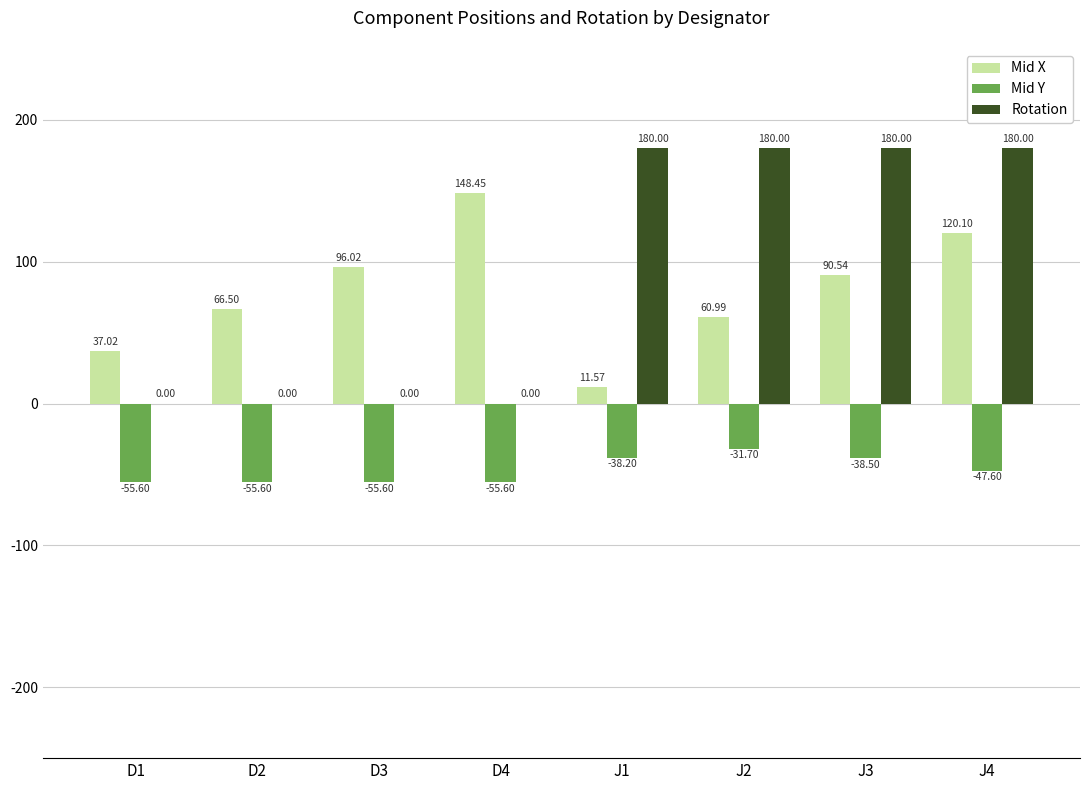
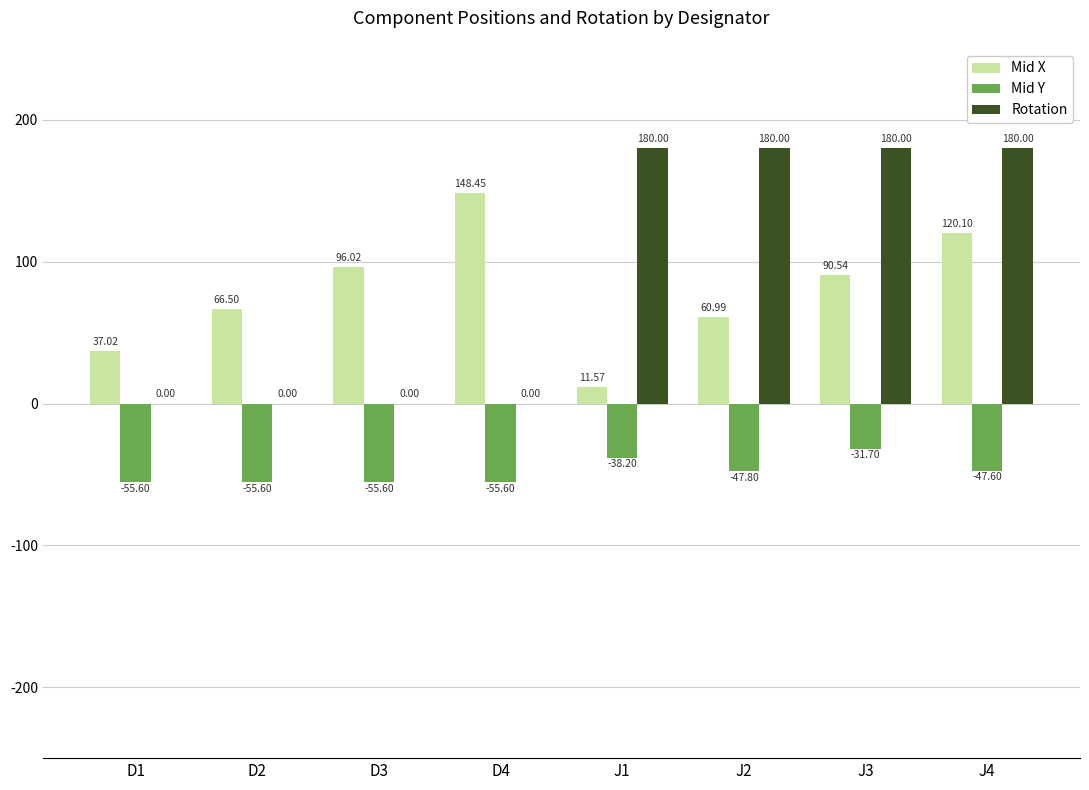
  {
    "Mid X": {
      "D1": 37.02,
      "D2": 66.50,
      "D3": 96.02,
      "D4": 148.45,
      "J1": 11.57,
      "J2": 60.99,
      "J3": 90.54,
      "J4": 120.10
    },
    "Mid Y": {
      "D1": -55.60,
      "D2": -55.60,
      "D3": -55.60,
      "D4": -55.60,
      "J1": -38.20,
-     "J2": -31.70,
-     "J3": -38.50,
+     "J2": -47.80,
+     "J3": -31.70,
      "J4": -47.60
    },
    "Rotation": {
      "D1": 0.00,
      "D2": 0.00,
      "D3": 0.00,
      "D4": 0.00,
      "J1": 180.00,
      "J2": 180.00,
      "J3": 180.00,
      "J4": 180.00
    }
  }
